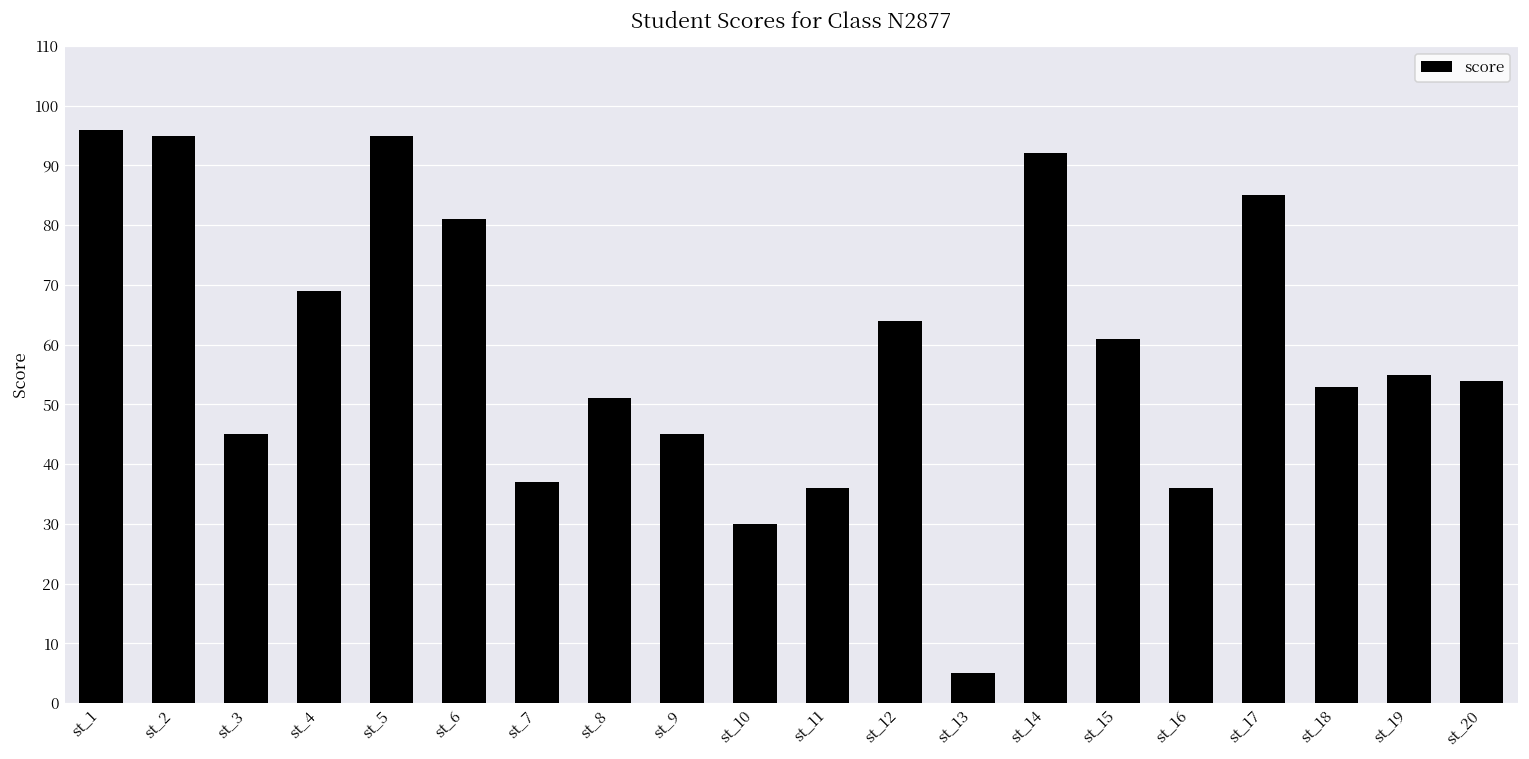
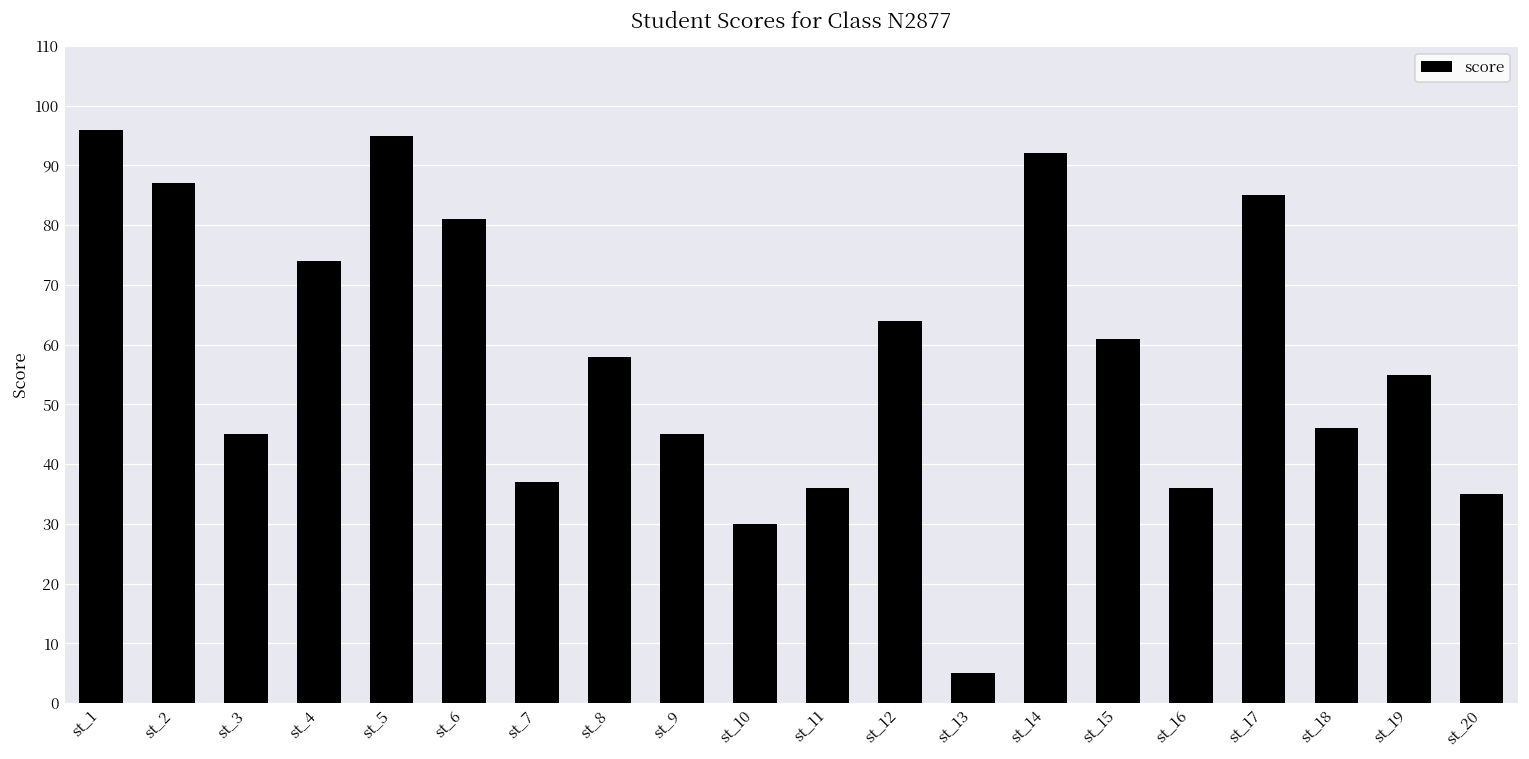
  {
    "st_1": 96,
-   "st_2": 95,
+   "st_2": 87,
    "st_3": 45,
-   "st_4": 69,
+   "st_4": 74,
    "st_5": 95,
    "st_6": 81,
    "st_7": 37,
-   "st_8": 51,
+   "st_8": 58,
    "st_9": 45,
    "st_10": 30,
    "st_11": 36,
    "st_12": 64,
    "st_13": 5,
    "st_14": 92,
    "st_15": 61,
    "st_16": 36,
    "st_17": 85,
-   "st_18": 53,
+   "st_18": 46,
    "st_19": 55,
-   "st_20": 54
+   "st_20": 35
  }
